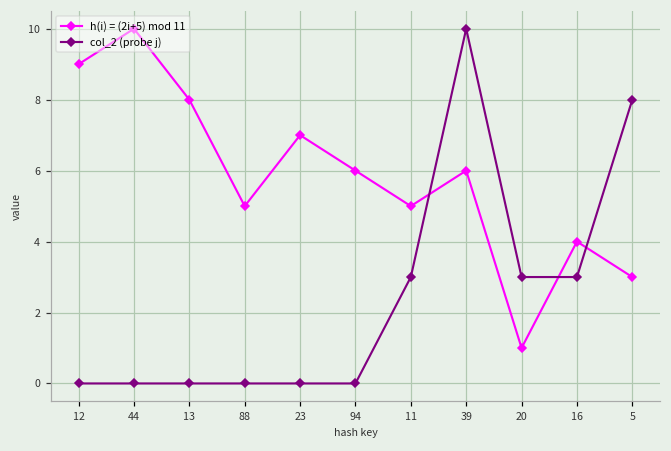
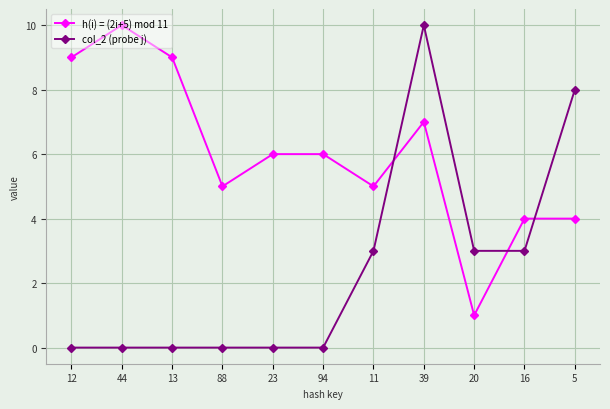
  {
    "h(i) = (2i+5) mod 11": {
      "12": 9,
-     "13": 8,
+     "13": 9,
      "88": 5,
-     "23": 7,
+     "23": 6,
      "94": 6,
      "11": 5,
-     "39": 6,
+     "39": 7,
      "20": 1,
      "16": 4,
-     "5": 3
+     "5": 4
    },
    "col_2 (probe j)": {
      "12": 0,
      "44": 0,
      "13": 0,
      "88": 0,
      "23": 0,
      "94": 0,
      "11": 3,
      "39": 10,
      "20": 3,
      "16": 3,
      "5": 8
    }
  }
